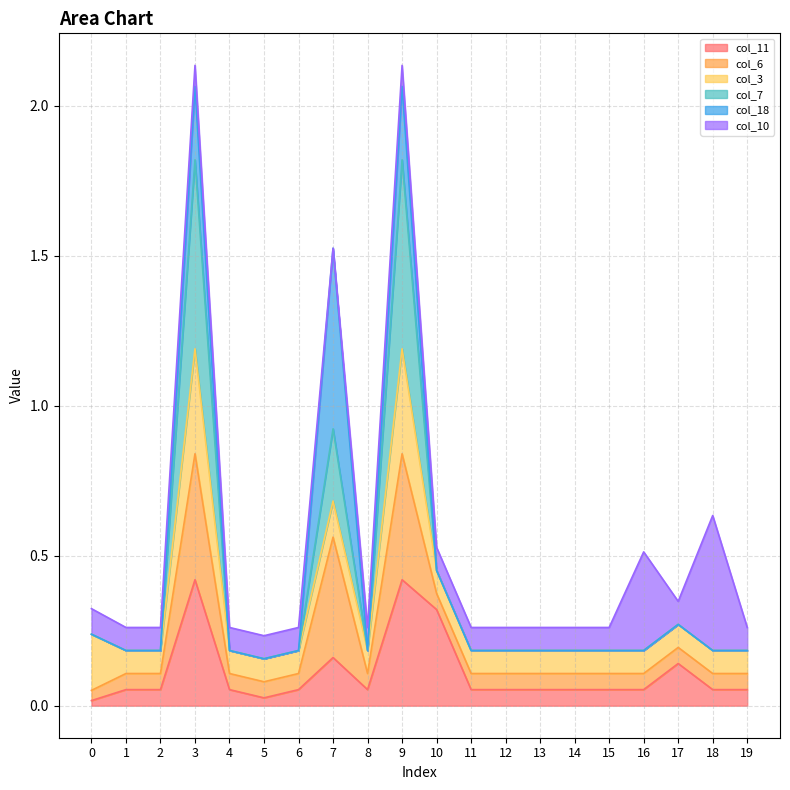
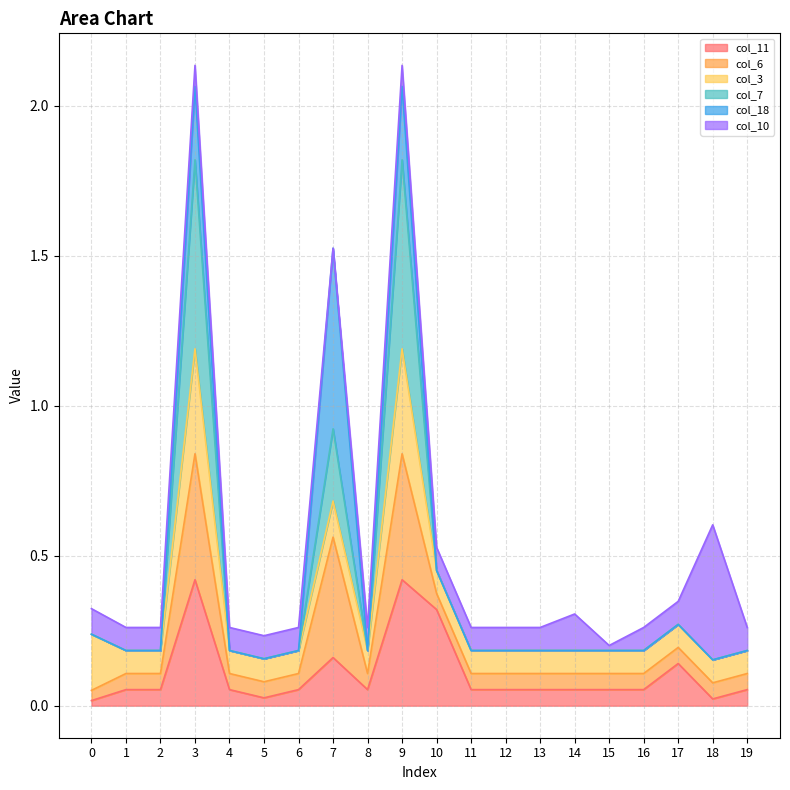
  {
    "col_11": {
      "0": 0.02,
      "1": 0.05,
      "2": 0.05,
      "3": 0.42,
      "4": 0.05,
      "5": 0.03,
      "6": 0.05,
      "7": 0.16,
      "8": 0.05,
      "9": 0.42,
      "10": 0.32,
      "11": 0.05,
      "12": 0.05,
      "13": 0.05,
      "14": 0.05,
      "15": 0.05,
      "16": 0.05,
      "17": 0.14,
-     "18": 0.05,
+     "18": 0.02,
      "19": 0.05
    },
    "col_10": {
      "0": 0.09,
      "1": 0.08,
      "2": 0.08,
      "3": 0.07,
      "4": 0.08,
      "5": 0.08,
      "6": 0.08,
      "8": 0.08,
      "9": 0.07,
      "10": 0.08,
      "11": 0.08,
      "12": 0.08,
      "13": 0.08,
-     "14": 0.08,
-     "15": 0.08,
-     "16": 0.33,
+     "14": 0.12,
+     "15": 0.02,
+     "16": 0.08,
      "17": 0.08,
      "18": 0.45,
      "19": 0.08
    }
  }
